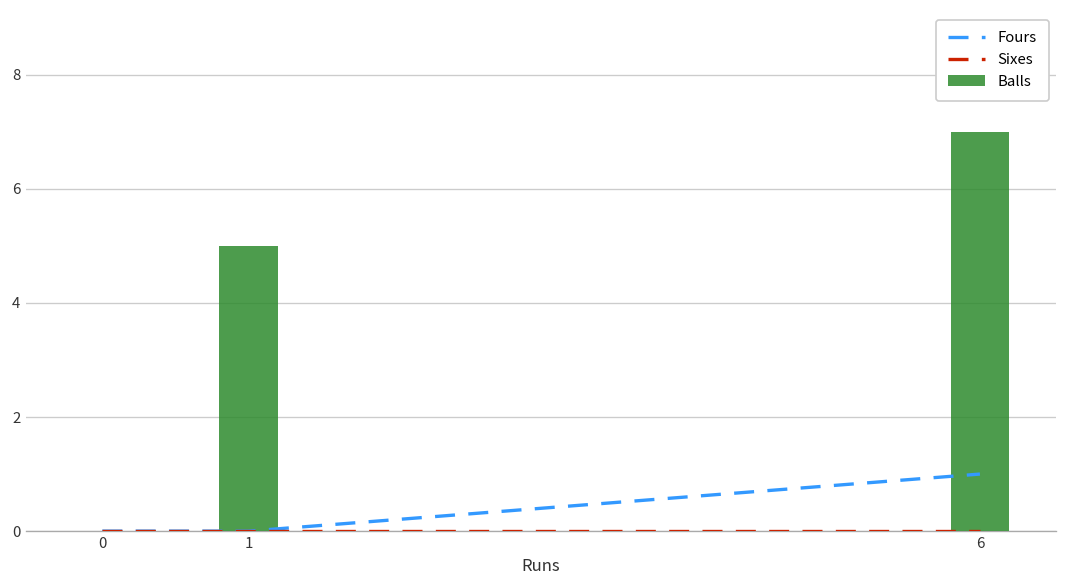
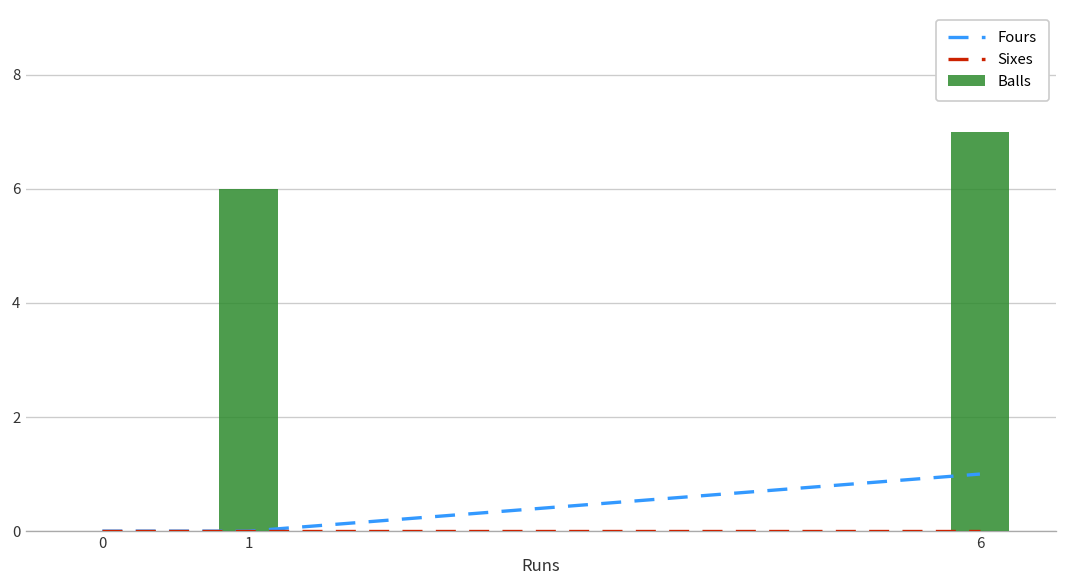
  {
    "Balls": {
      "0": 0,
-     "1": 5,
+     "1": 6,
      "6": 7
    },
    "Fours": {
      "6": 1
    },
    "Sixes": {
      "6": 0
    }
  }
